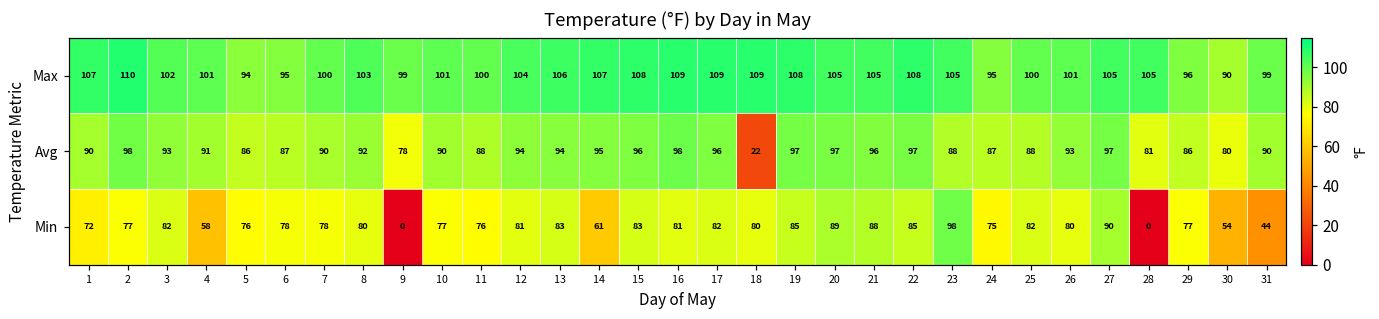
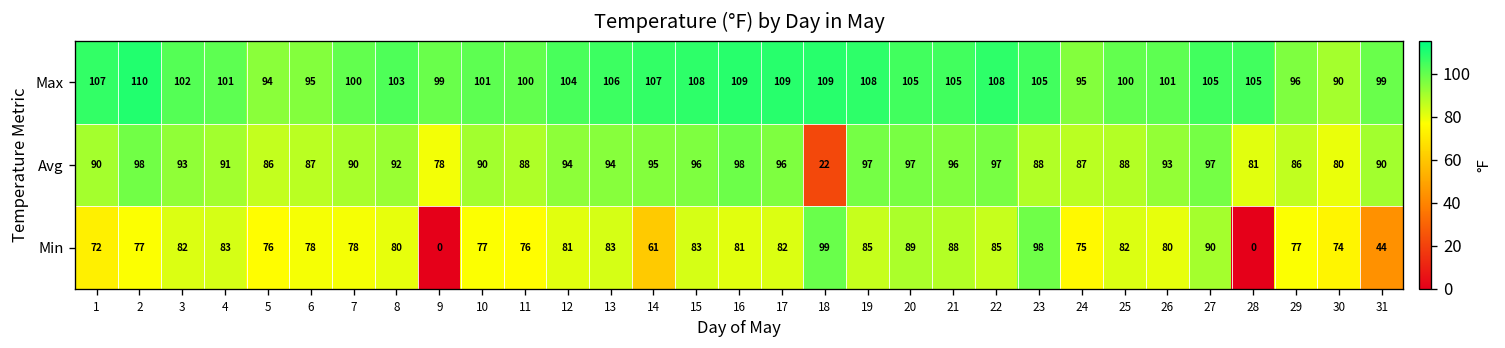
  {
    "Max": {
      "1": 107,
      "2": 110,
      "3": 102,
      "4": 101,
      "5": 94,
      "6": 95,
      "7": 100,
      "8": 103,
      "9": 99,
      "10": 101,
      "11": 100,
      "12": 104,
      "13": 106,
      "14": 107,
      "15": 108,
      "16": 109,
      "17": 109,
      "18": 109,
      "19": 108,
      "20": 105,
      "21": 105,
      "22": 108,
      "23": 105,
      "24": 95,
      "25": 100,
      "26": 101,
      "27": 105,
      "28": 105,
      "29": 96,
      "30": 90,
      "31": 99
    },
    "Avg": {
      "1": 90,
      "2": 98,
      "3": 93,
      "4": 91,
      "5": 86,
      "6": 87,
      "7": 90,
      "8": 92,
      "9": 78,
      "10": 90,
      "11": 88,
      "12": 94,
      "13": 94,
      "14": 95,
      "15": 96,
      "16": 98,
      "17": 96,
      "18": 22,
      "19": 97,
      "20": 97,
      "21": 96,
      "22": 97,
      "23": 88,
      "24": 87,
      "25": 88,
      "26": 93,
      "27": 97,
      "28": 81,
      "29": 86,
      "30": 80,
      "31": 90
    },
    "Min": {
      "1": 72,
      "2": 77,
      "3": 82,
-     "4": 58,
+     "4": 83,
      "5": 76,
      "6": 78,
      "7": 78,
      "8": 80,
      "9": 0,
      "10": 77,
      "11": 76,
      "12": 81,
      "13": 83,
      "14": 61,
      "15": 83,
      "16": 81,
      "17": 82,
-     "18": 80,
+     "18": 99,
      "19": 85,
      "20": 89,
      "21": 88,
      "22": 85,
      "23": 98,
      "24": 75,
      "25": 82,
      "26": 80,
      "27": 90,
      "28": 0,
      "29": 77,
-     "30": 54,
+     "30": 74,
      "31": 44
    }
  }
